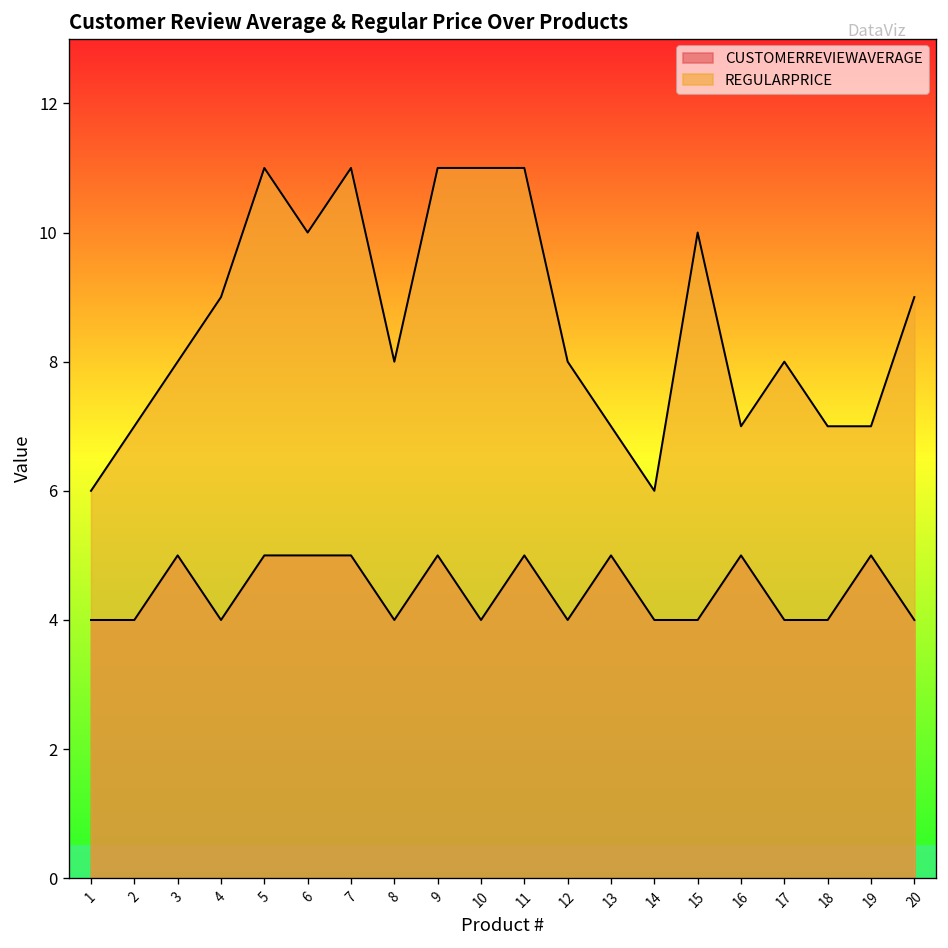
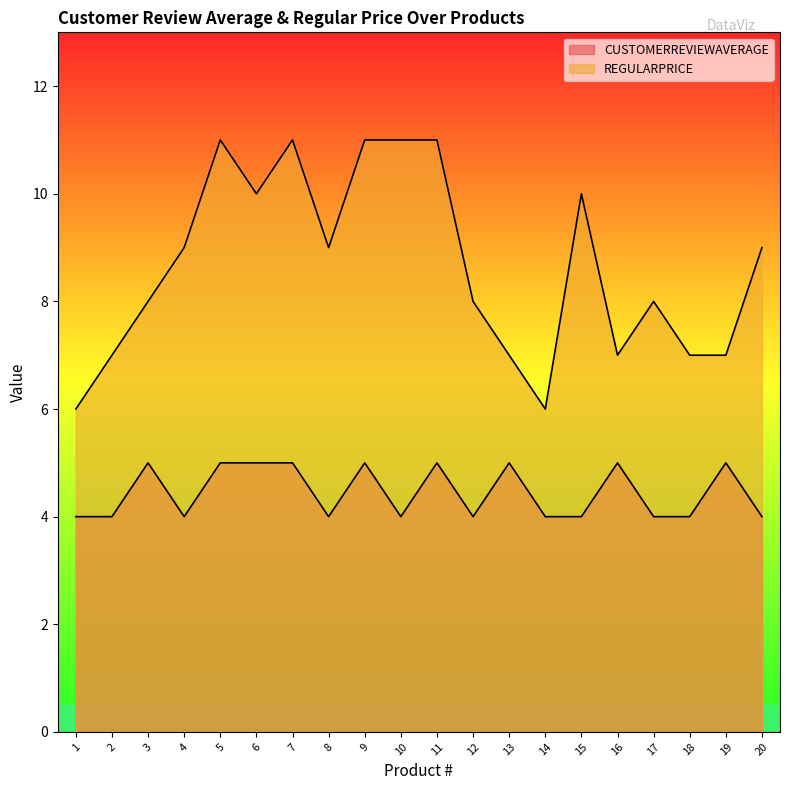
  {
    "CUSTOMERREVIEWAVERAGE": {
      "1": 4,
      "2": 4,
      "3": 5,
      "4": 4,
      "5": 5,
      "6": 5,
      "7": 5,
      "8": 4,
      "9": 5,
      "10": 4,
      "11": 5,
      "12": 4,
      "13": 5,
      "14": 4,
      "15": 4,
      "16": 5,
      "17": 4,
      "18": 4,
      "19": 5,
      "20": 4
    },
    "REGULARPRICE": {
      "1": 6,
      "2": 7,
      "3": 8,
      "4": 9,
      "5": 11,
      "6": 10,
      "7": 11,
-     "8": 8,
+     "8": 9,
      "9": 11,
      "10": 11,
      "11": 11,
      "12": 8,
      "13": 7,
      "14": 6,
      "15": 10,
      "16": 7,
      "17": 8,
      "18": 7,
      "19": 7,
      "20": 9
    }
  }
